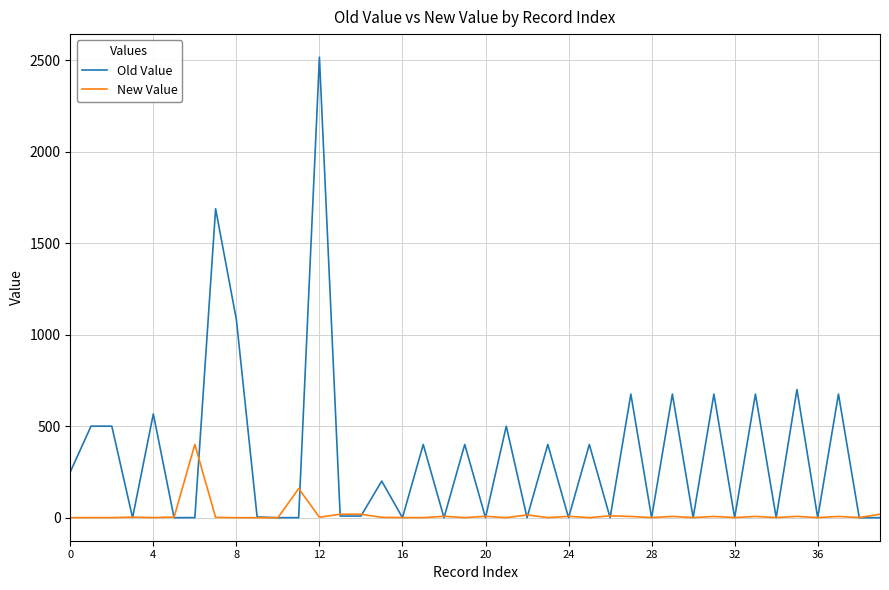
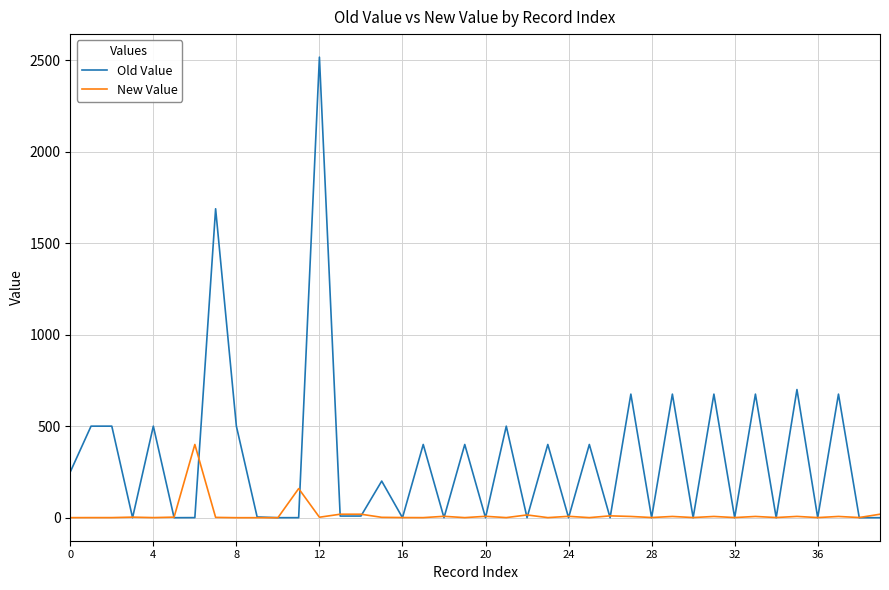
  {
    "Old Value": {
      "0": 250,
-     "4": 570,
-     "8": 1080,
+     "4": 500,
+     "8": 500,
      "12": 2520
    },
    "New Value": {
      "0": 0,
      "4": 0,
      "8": 0,
      "12": 0
    }
  }
